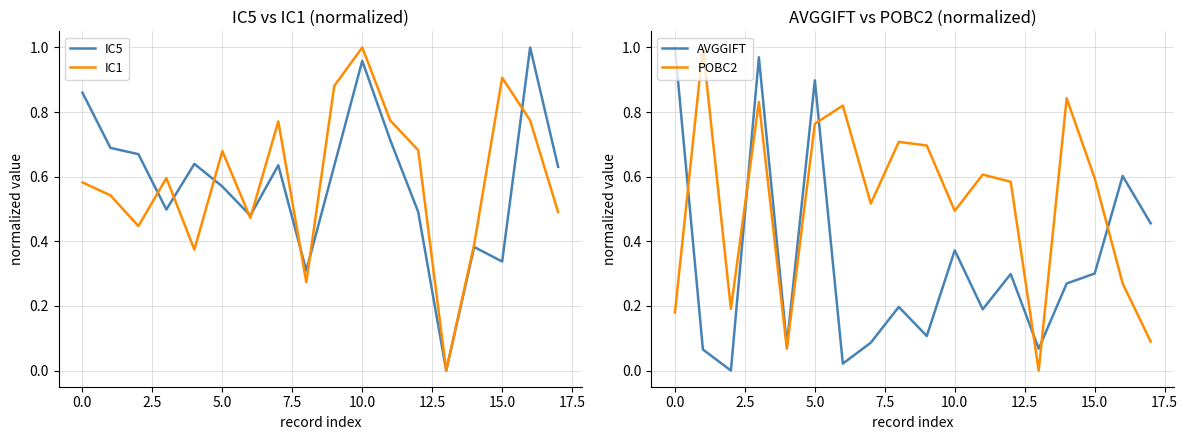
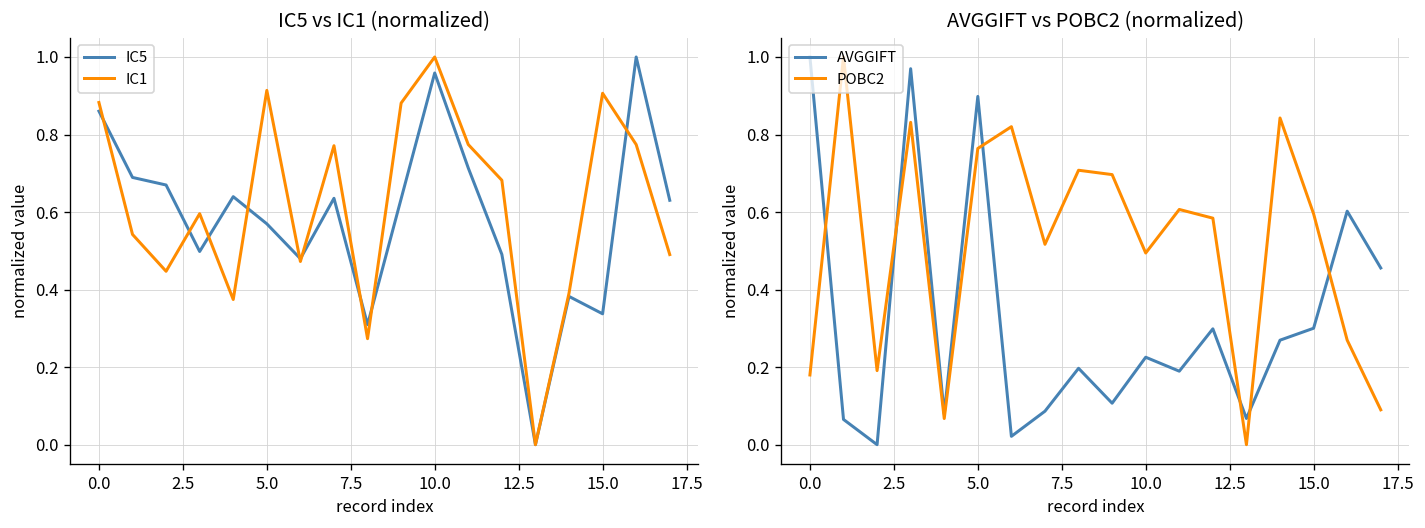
  {
    "IC5 vs IC1 (normalized)": {
      "IC5": {
        "0.0": 0.86,
        "5.0": 0.57,
        "10.0": 0.96,
        "15.0": 0.34
      },
      "IC1": {
-       "0.0": 0.58,
-       "5.0": 0.68,
+       "0.0": 0.88,
+       "5.0": 0.91,
        "10.0": 1.00,
        "15.0": 0.91
      }
    },
    "AVGGIFT vs POBC2 (normalized)": {
      "AVGGIFT": {
        "5.0": 0.90,
-       "10.0": 0.37,
+       "10.0": 0.23,
        "15.0": 0.30
      },
      "POBC2": {
        "0.0": 0.18,
        "5.0": 0.76,
        "10.0": 0.49,
        "15.0": 0.60
      }
    }
  }
